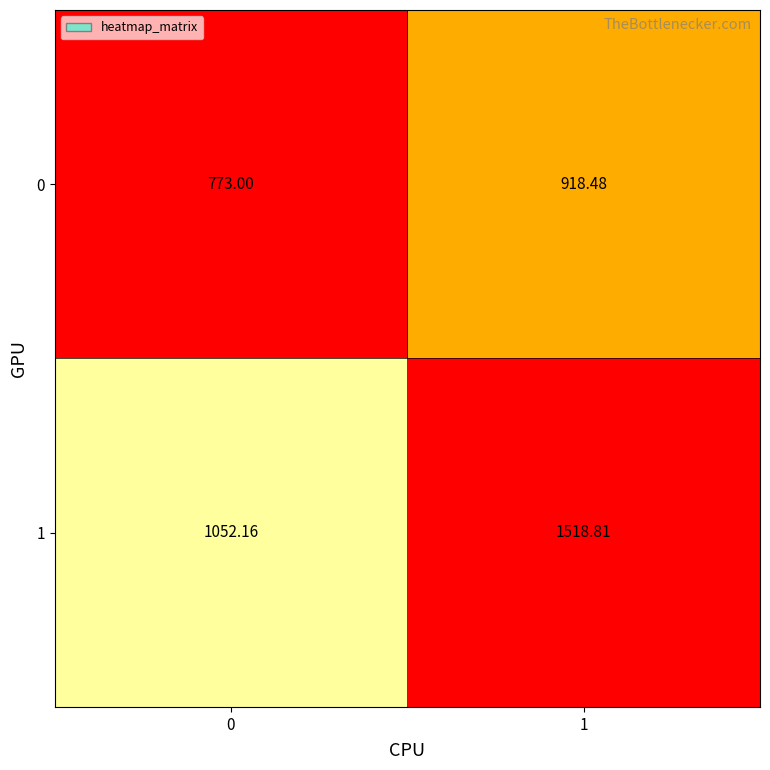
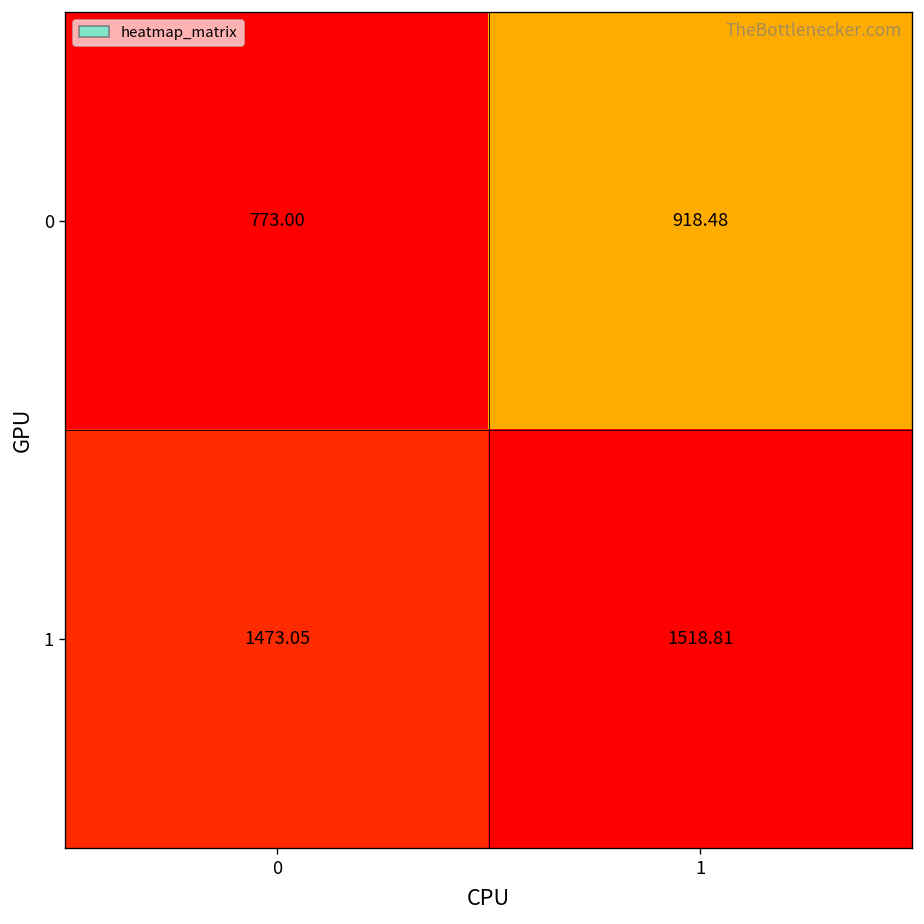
  {
    "0": {
      "0": 773.00,
      "1": 918.48
    },
    "1": {
-     "0": 1052.16,
+     "0": 1473.05,
      "1": 1518.81
    }
  }
